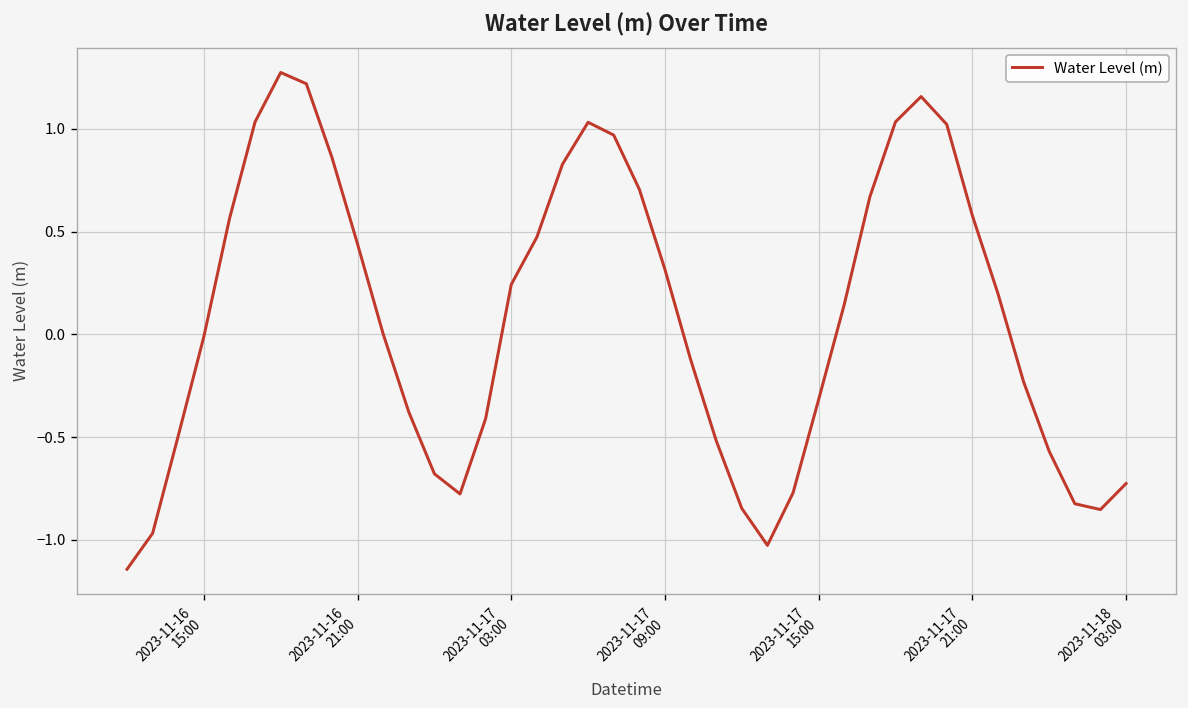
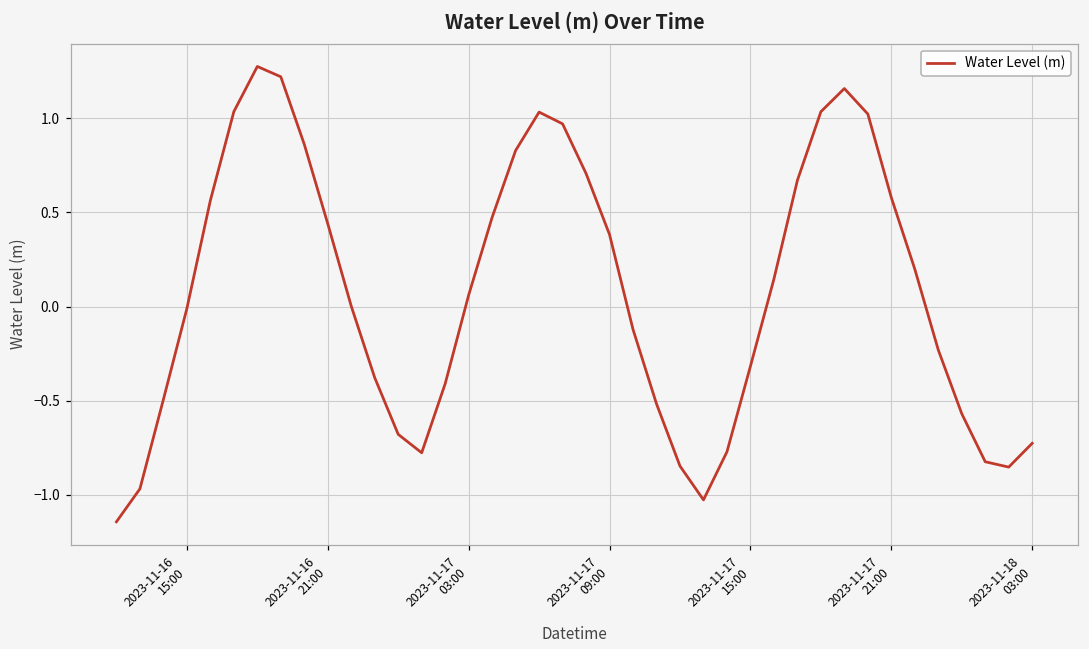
  {
    "2023-11-16 15:00": -0.01,
    "2023-11-16 21:00": 0.44,
-   "2023-11-17 03:00": 0.24,
-   "2023-11-17 09:00": 0.32,
+   "2023-11-17 03:00": 0.06,
+   "2023-11-17 09:00": 0.38,
    "2023-11-17 15:00": -0.32,
    "2023-11-17 21:00": 0.58,
    "2023-11-18 03:00": -0.73
  }
